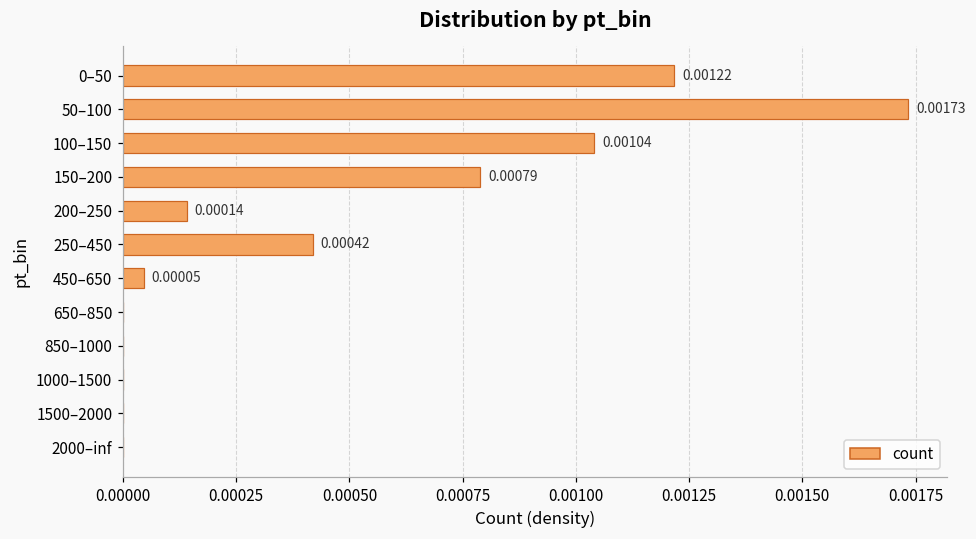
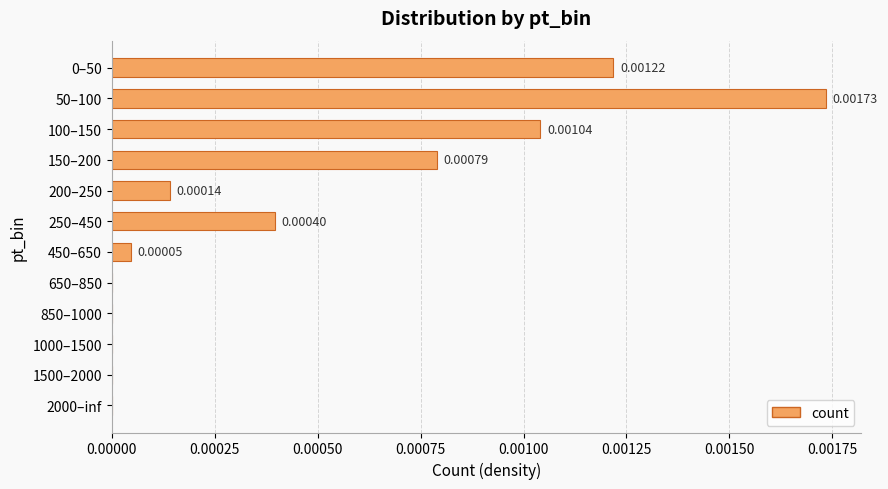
  {
    "0–50": 0.00122,
    "50–100": 0.00173,
    "100–150": 0.00104,
    "150–200": 0.00079,
    "200–250": 0.00014,
-   "250–450": 0.00042,
+   "250–450": 0.00040,
    "450–650": 0.00005
  }
